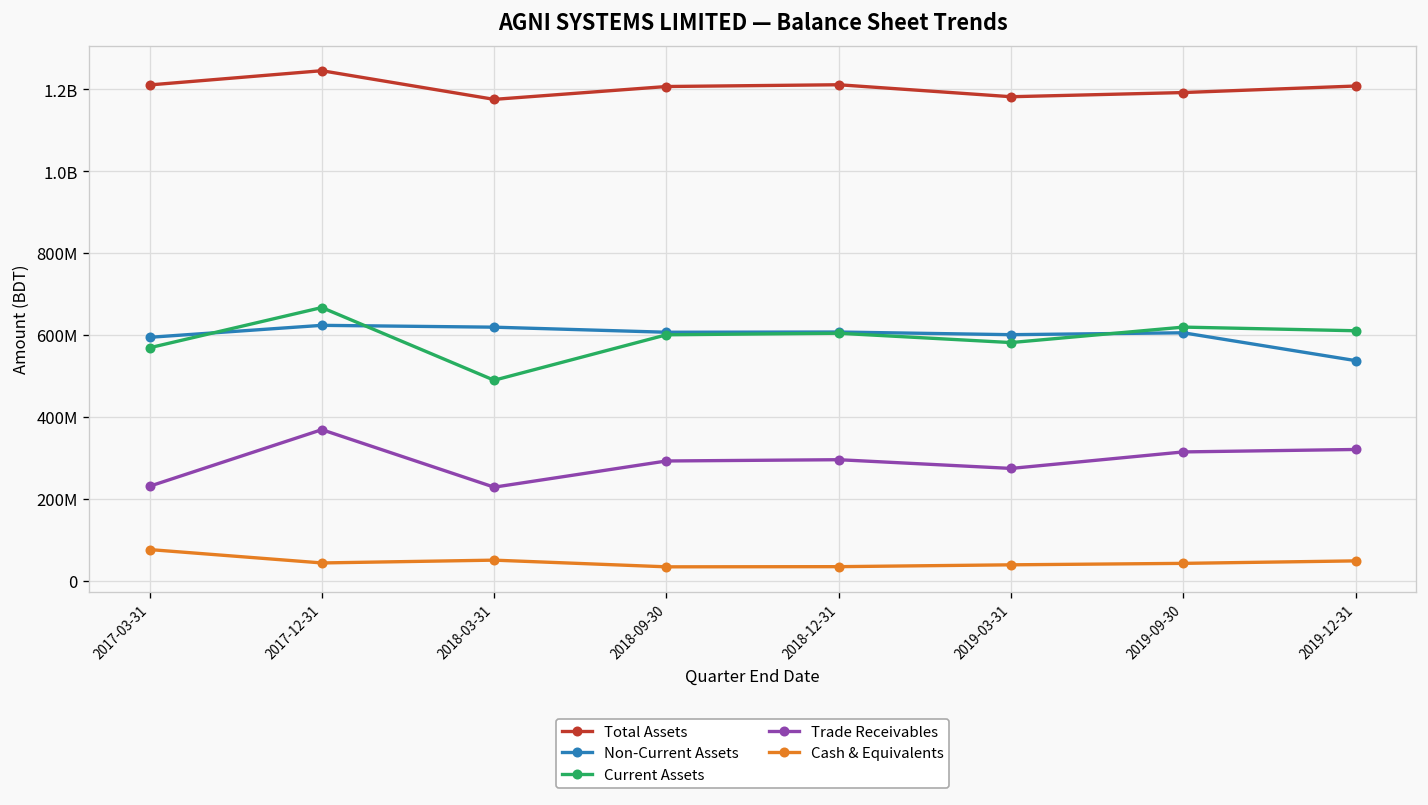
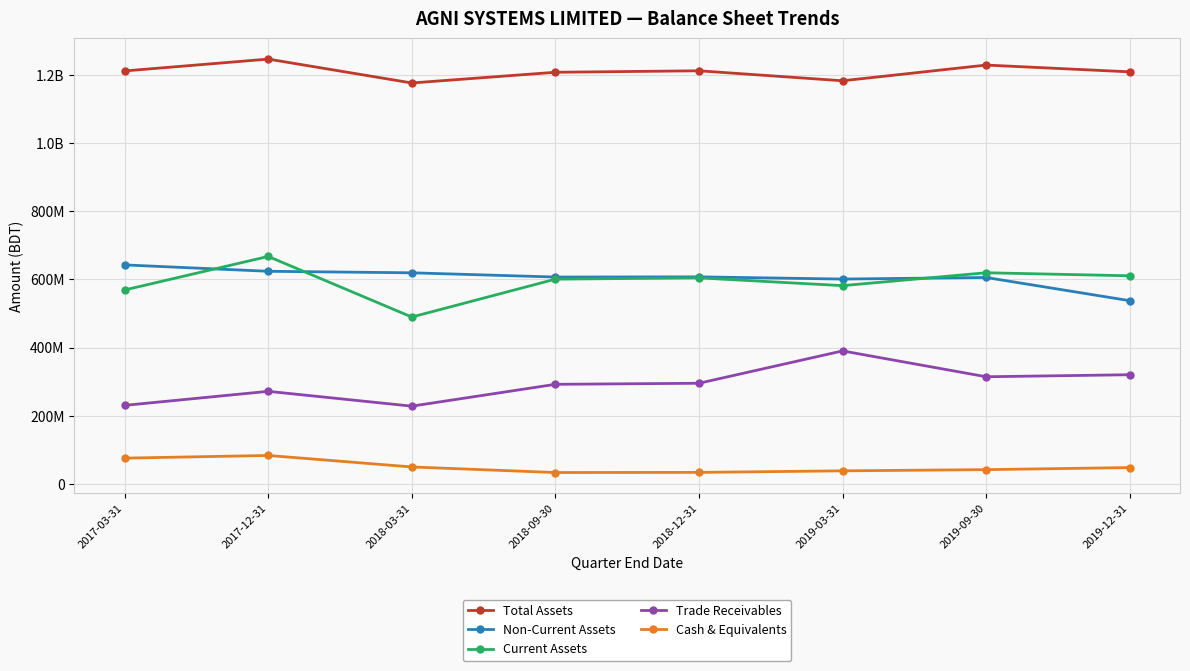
  {
    "Total Assets": {
      "2017-03-31": 1210000000,
      "2017-12-31": 1250000000,
      "2018-03-31": 1180000000,
      "2018-09-30": 1210000000,
      "2018-12-31": 1210000000,
      "2019-03-31": 1180000000,
-     "2019-09-30": 1190000000,
+     "2019-09-30": 1230000000,
      "2019-12-31": 1210000000
    },
    "Non-Current Assets": {
-     "2017-03-31": 590000000,
+     "2017-03-31": 640000000,
      "2017-12-31": 620000000,
      "2018-03-31": 620000000,
      "2019-03-31": 600000000,
      "2019-09-30": 610000000,
      "2019-12-31": 540000000
    },
    "Current Assets": {
      "2017-03-31": 570000000,
      "2017-12-31": 670000000,
      "2018-03-31": 490000000,
      "2019-03-31": 580000000,
      "2019-09-30": 620000000,
      "2019-12-31": 610000000
    },
    "Trade Receivables": {
      "2017-03-31": 230000000,
-     "2017-12-31": 370000000,
+     "2017-12-31": 270000000,
      "2018-03-31": 230000000,
      "2018-09-30": 290000000,
      "2018-12-31": 300000000,
-     "2019-03-31": 270000000,
+     "2019-03-31": 390000000,
      "2019-09-30": 310000000,
      "2019-12-31": 320000000
    },
    "Cash & Equivalents": {
      "2017-03-31": 80000000,
-     "2017-12-31": 40000000,
+     "2017-12-31": 80000000,
      "2018-03-31": 50000000,
      "2018-09-30": 30000000,
      "2018-12-31": 30000000,
      "2019-03-31": 40000000,
      "2019-09-30": 40000000,
      "2019-12-31": 50000000
    }
  }
